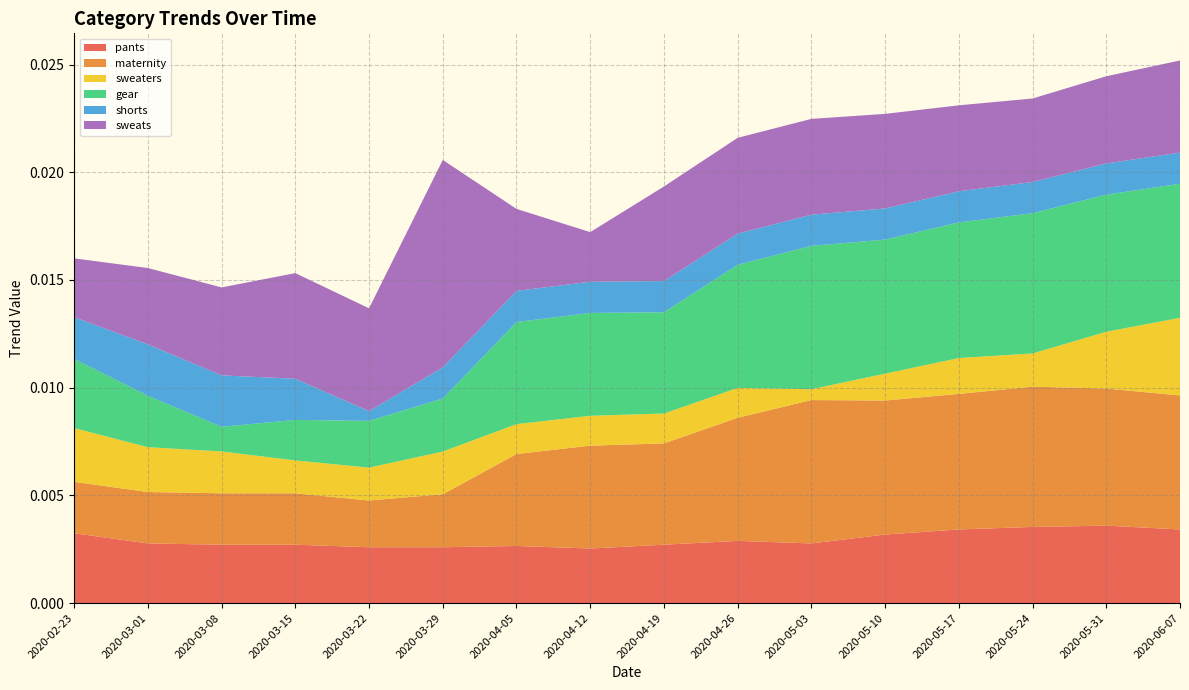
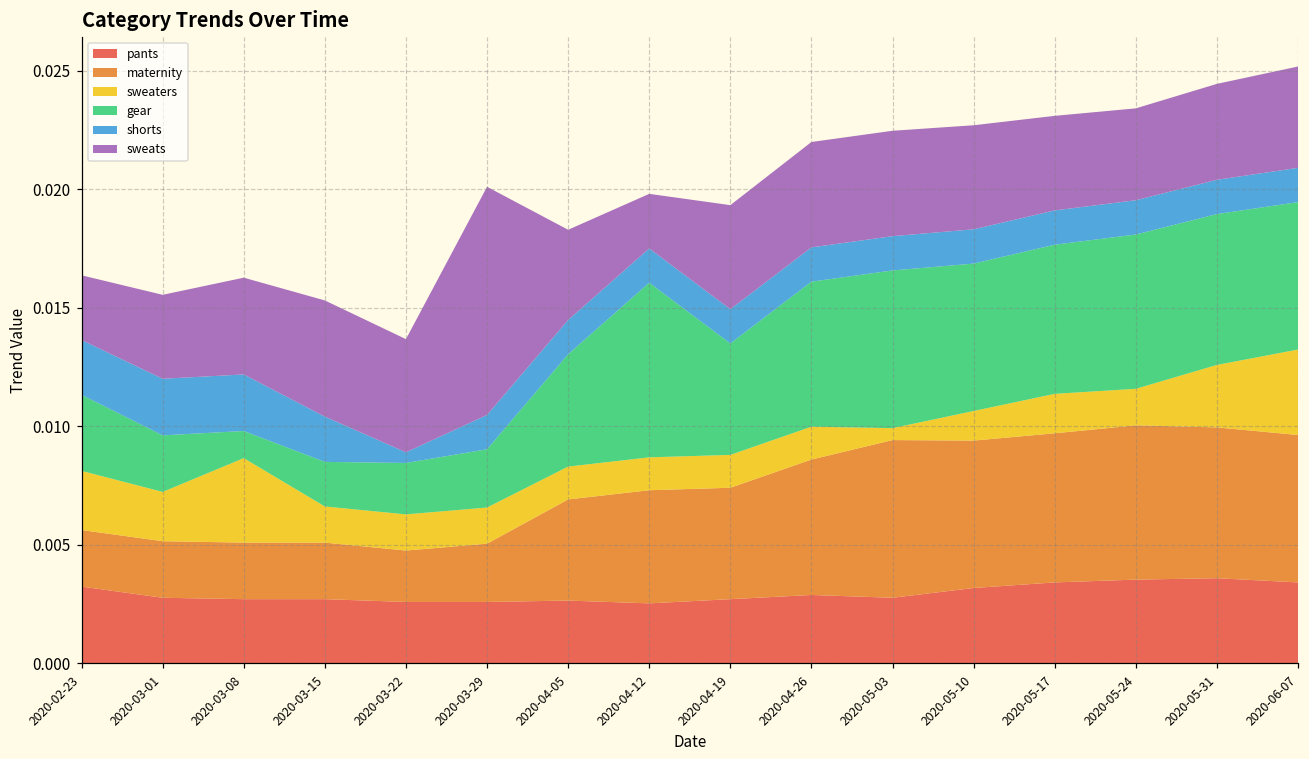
  {
    "sweaters": {
      "2020-02-23": 0.0025,
      "2020-03-01": 0.0021,
-     "2020-03-08": 0.0019,
+     "2020-03-08": 0.0036,
      "2020-03-15": 0.0015,
      "2020-03-22": 0.0015,
-     "2020-03-29": 0.0020,
+     "2020-03-29": 0.0015,
      "2020-04-05": 0.0014,
      "2020-04-12": 0.0014,
      "2020-04-19": 0.0014,
      "2020-04-26": 0.0014,
      "2020-05-03": 0.0005,
      "2020-05-10": 0.0012,
      "2020-05-17": 0.0017,
      "2020-05-24": 0.0015,
      "2020-05-31": 0.0026,
      "2020-06-07": 0.0036
    },
    "gear": {
      "2020-02-23": 0.0032,
      "2020-03-01": 0.0024,
      "2020-03-08": 0.0011,
      "2020-03-15": 0.0019,
      "2020-03-22": 0.0022,
      "2020-03-29": 0.0025,
      "2020-04-05": 0.0047,
-     "2020-04-12": 0.0048,
+     "2020-04-12": 0.0074,
      "2020-04-19": 0.0047,
-     "2020-04-26": 0.0057,
+     "2020-04-26": 0.0061,
      "2020-05-03": 0.0067,
      "2020-05-10": 0.0062,
      "2020-05-17": 0.0063,
      "2020-05-24": 0.0065,
      "2020-05-31": 0.0064,
      "2020-06-07": 0.0062
    },
    "shorts": {
-     "2020-02-23": 0.0019,
+     "2020-02-23": 0.0023,
      "2020-03-01": 0.0024,
      "2020-03-08": 0.0024,
      "2020-03-15": 0.0019,
      "2020-03-22": 0.0005,
      "2020-03-29": 0.0014,
      "2020-04-05": 0.0014,
      "2020-04-12": 0.0014,
      "2020-04-19": 0.0014,
      "2020-04-26": 0.0014,
      "2020-05-03": 0.0014,
      "2020-05-10": 0.0014,
      "2020-05-17": 0.0014,
      "2020-05-24": 0.0014,
      "2020-05-31": 0.0014,
      "2020-06-07": 0.0014
    },
    "sweats": {
      "2020-02-23": 0.0027,
      "2020-03-01": 0.0035,
      "2020-03-08": 0.0041,
      "2020-03-15": 0.0049,
      "2020-03-22": 0.0048,
      "2020-03-29": 0.0096,
      "2020-04-05": 0.0038,
      "2020-04-12": 0.0023,
      "2020-04-19": 0.0044,
      "2020-04-26": 0.0044,
      "2020-05-03": 0.0044,
      "2020-05-10": 0.0044,
      "2020-05-17": 0.0040,
      "2020-05-24": 0.0039,
      "2020-05-31": 0.0040,
      "2020-06-07": 0.0043
    }
  }
